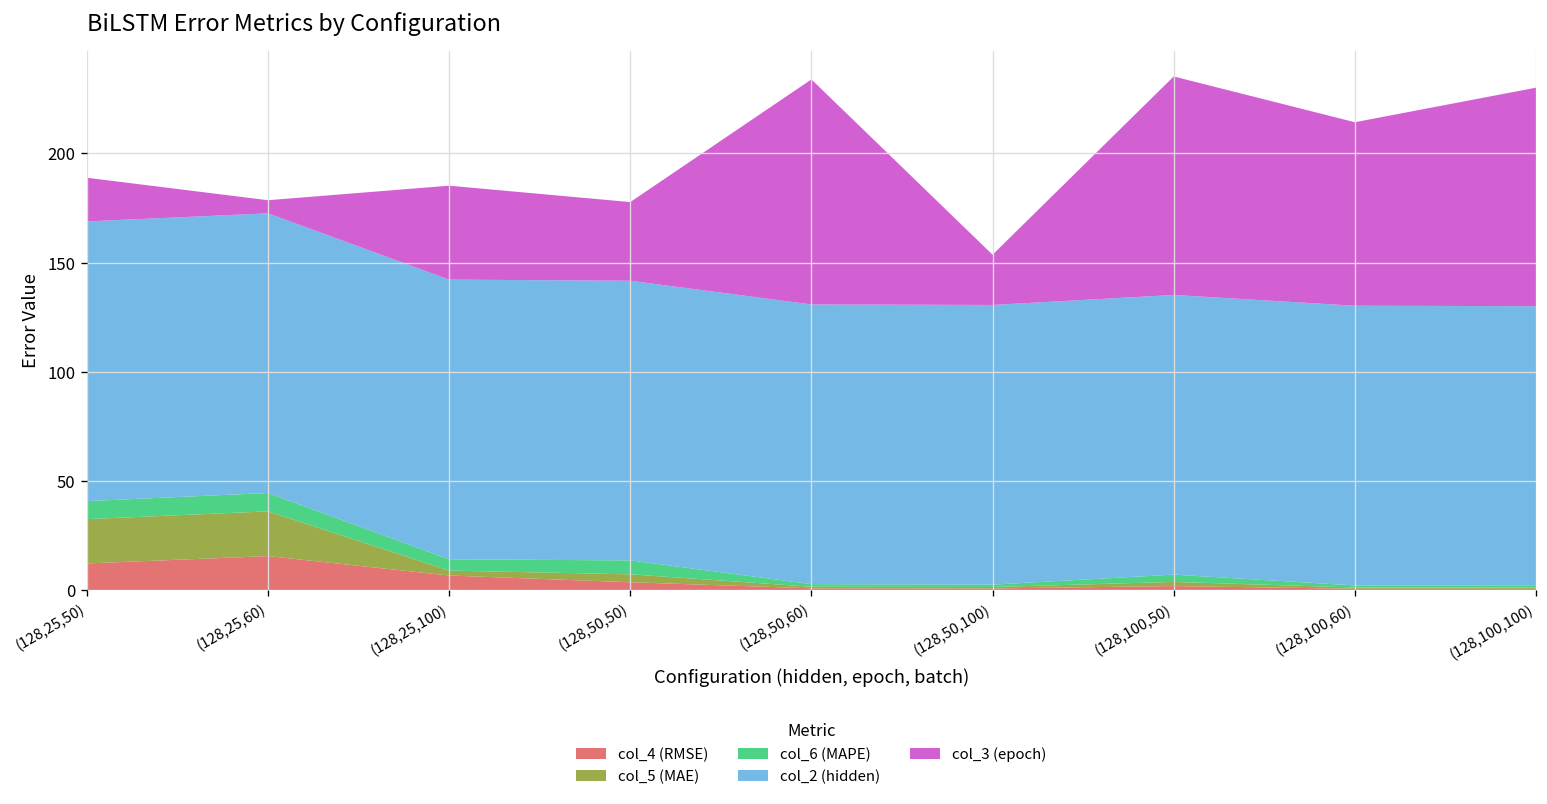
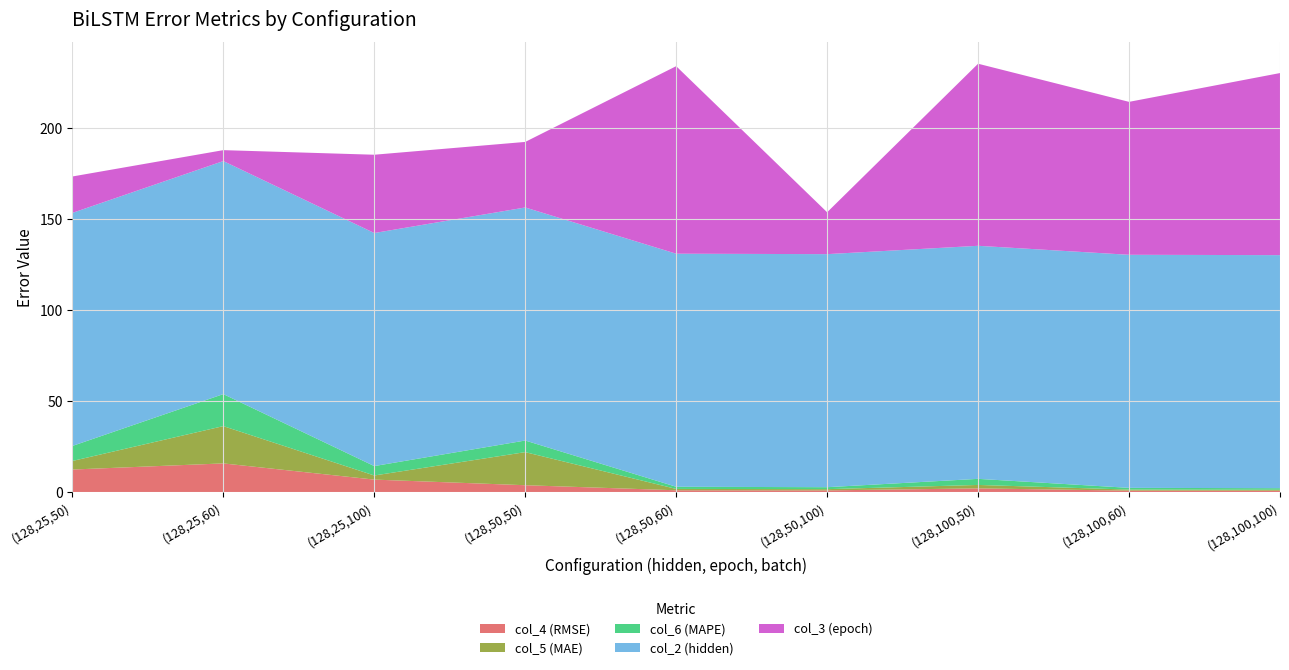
  {
    "col_4 (RMSE)": {
      "(128,25,50)": 12,
      "(128,25,60)": 16,
      "(128,25,100)": 7,
      "(128,50,50)": 4,
      "(128,100,50)": 2
    },
    "col_5 (MAE)": {
-     "(128,25,50)": 20,
+     "(128,25,50)": 5,
      "(128,25,60)": 20,
      "(128,25,100)": 2,
-     "(128,50,50)": 4,
+     "(128,50,50)": 18,
      "(128,100,50)": 2
    },
    "col_6 (MAPE)": {
      "(128,25,50)": 8,
-     "(128,25,60)": 8,
+     "(128,25,60)": 18,
      "(128,25,100)": 5,
      "(128,50,50)": 6,
      "(128,100,50)": 3
    },
    "col_2 (hidden)": {
      "(128,25,50)": 128,
      "(128,25,60)": 128,
      "(128,25,100)": 128,
      "(128,50,50)": 128,
      "(128,50,60)": 128,
      "(128,50,100)": 128,
      "(128,100,50)": 128,
      "(128,100,60)": 128,
      "(128,100,100)": 128
    },
    "col_3 (epoch)": {
      "(128,25,50)": 20,
      "(128,25,60)": 6,
      "(128,25,100)": 43,
      "(128,50,50)": 36,
      "(128,50,60)": 103,
      "(128,50,100)": 23,
      "(128,100,50)": 100,
      "(128,100,60)": 84,
      "(128,100,100)": 100
    }
  }
